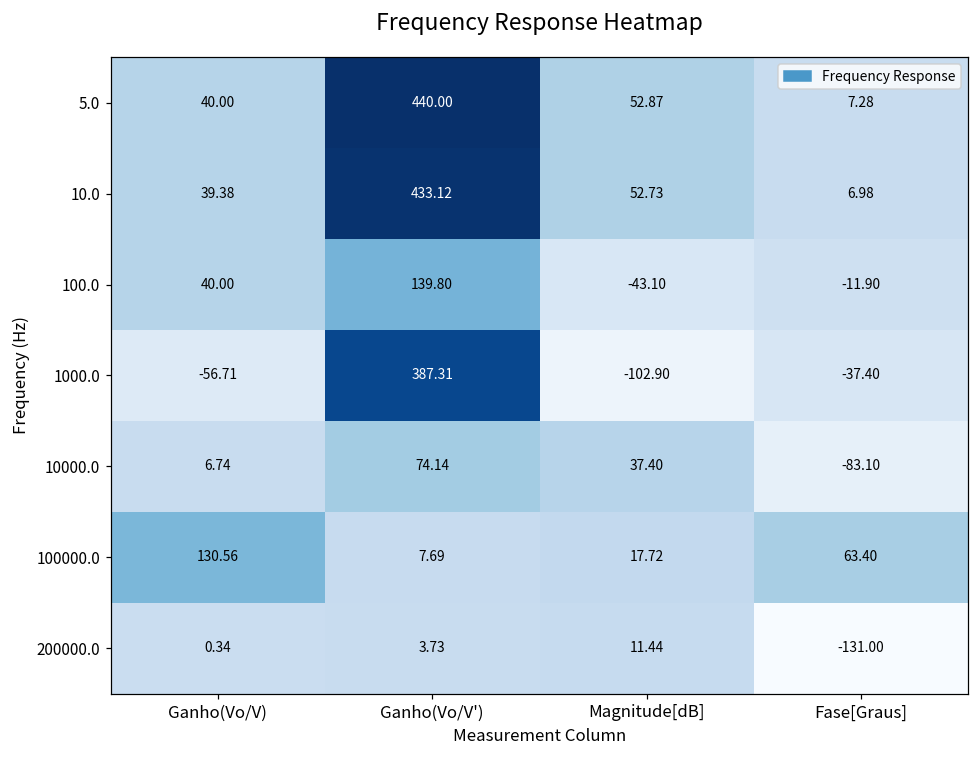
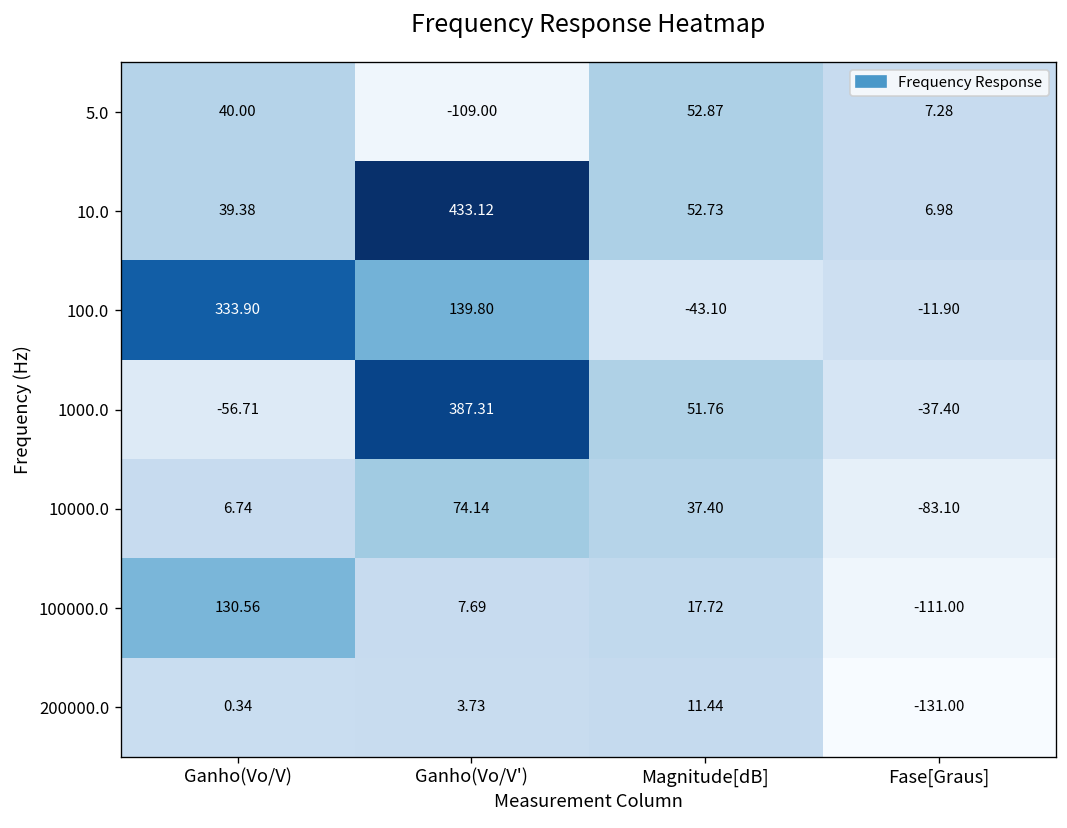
  {
    "5.0": {
      "Ganho(Vo/V)": 40.00,
-     "Ganho(Vo/V')": 440.00,
+     "Ganho(Vo/V')": -109.00,
      "Magnitude[dB]": 52.87,
      "Fase[Graus]": 7.28
    },
    "10.0": {
      "Ganho(Vo/V)": 39.38,
      "Ganho(Vo/V')": 433.12,
      "Magnitude[dB]": 52.73,
      "Fase[Graus]": 6.98
    },
    "100.0": {
-     "Ganho(Vo/V)": 40.00,
+     "Ganho(Vo/V)": 333.90,
      "Ganho(Vo/V')": 139.80,
      "Magnitude[dB]": -43.10,
      "Fase[Graus]": -11.90
    },
    "1000.0": {
      "Ganho(Vo/V)": -56.71,
      "Ganho(Vo/V')": 387.31,
-     "Magnitude[dB]": -102.90,
+     "Magnitude[dB]": 51.76,
      "Fase[Graus]": -37.40
    },
    "10000.0": {
      "Ganho(Vo/V)": 6.74,
      "Ganho(Vo/V')": 74.14,
      "Magnitude[dB]": 37.40,
      "Fase[Graus]": -83.10
    },
    "100000.0": {
      "Ganho(Vo/V)": 130.56,
      "Ganho(Vo/V')": 7.69,
      "Magnitude[dB]": 17.72,
-     "Fase[Graus]": 63.40
+     "Fase[Graus]": -111.00
    },
    "200000.0": {
      "Ganho(Vo/V)": 0.34,
      "Ganho(Vo/V')": 3.73,
      "Magnitude[dB]": 11.44,
      "Fase[Graus]": -131.00
    }
  }
